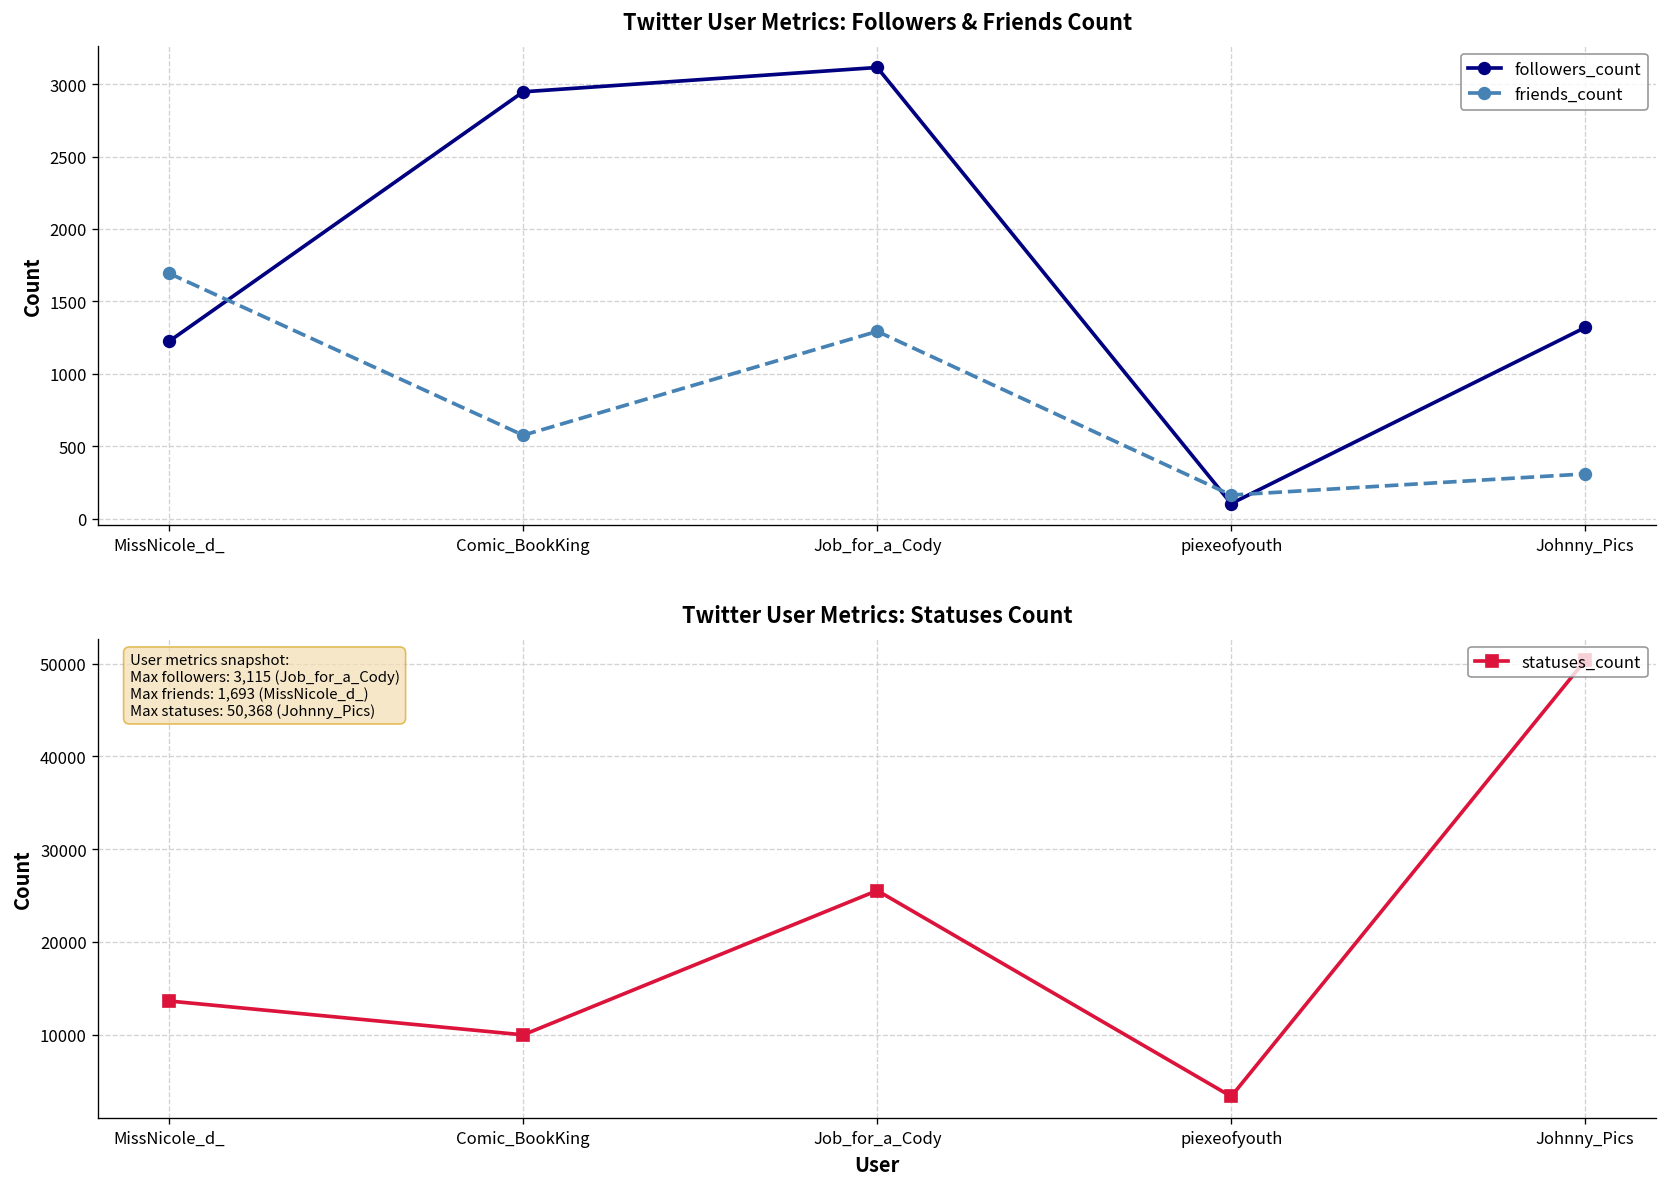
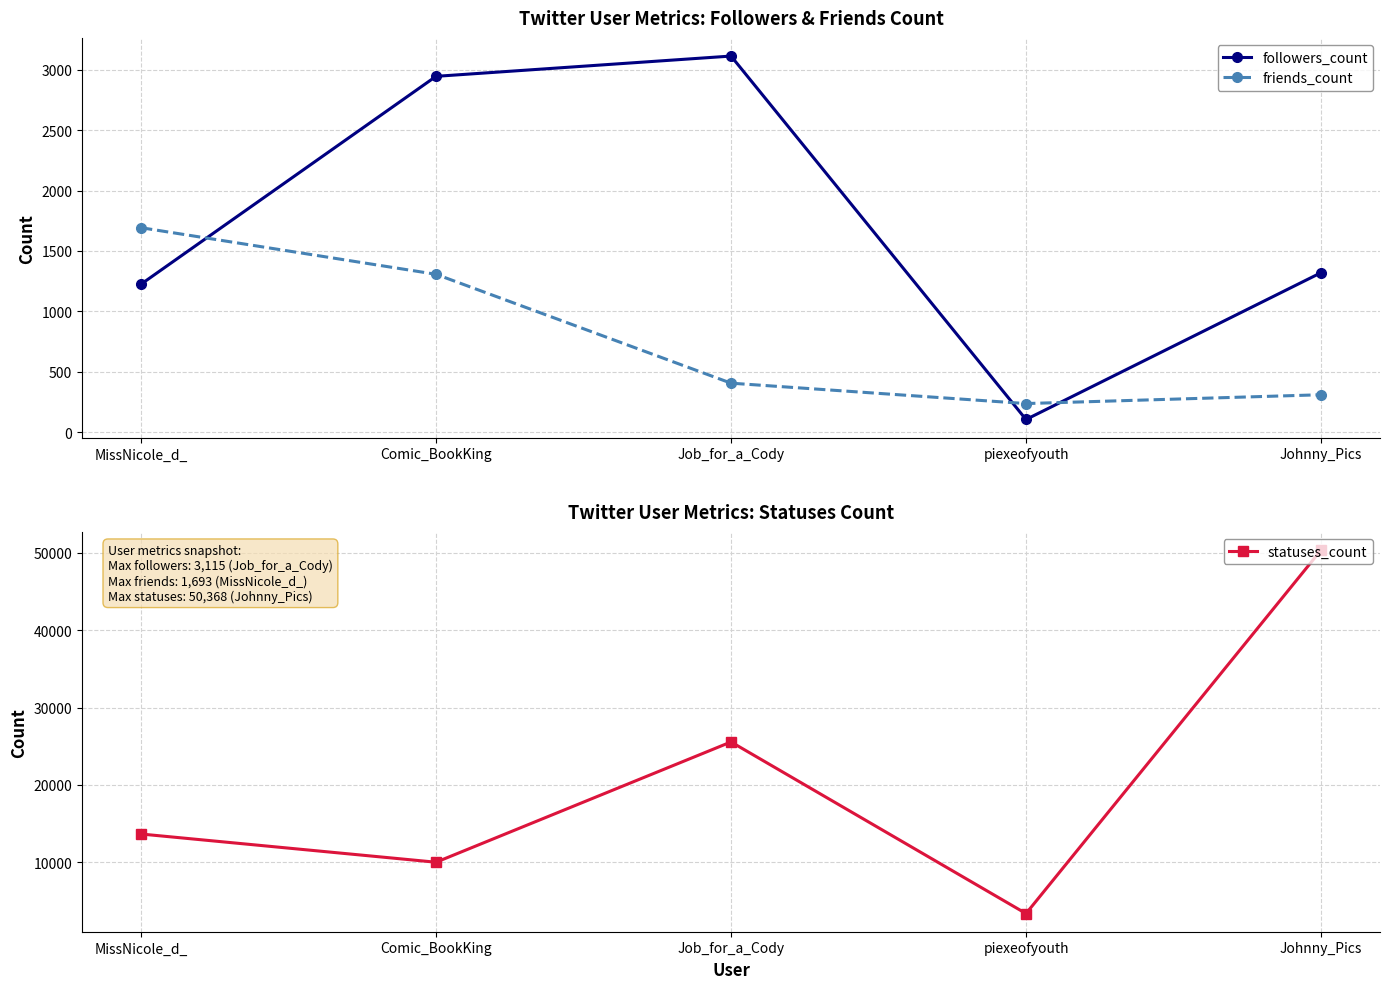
  {
    "Twitter User Metrics: Followers & Friends Count": {
      "followers_count": {
        "MissNicole_d_": 1230,
        "Comic_BookKing": 2950,
        "Job_for_a_Cody": 3120,
        "piexeofyouth": 100,
        "Johnny_Pics": 1320
      },
      "friends_count": {
        "MissNicole_d_": 1690,
-       "Comic_BookKing": 580,
-       "Job_for_a_Cody": 1290,
-       "piexeofyouth": 160,
+       "Comic_BookKing": 1310,
+       "Job_for_a_Cody": 410,
+       "piexeofyouth": 240,
        "Johnny_Pics": 310
      }
    },
    "Twitter User Metrics: Statuses Count": {
      "MissNicole_d_": 14000,
      "Comic_BookKing": 10000,
      "Job_for_a_Cody": 26000,
      "piexeofyouth": 3000
    }
  }
